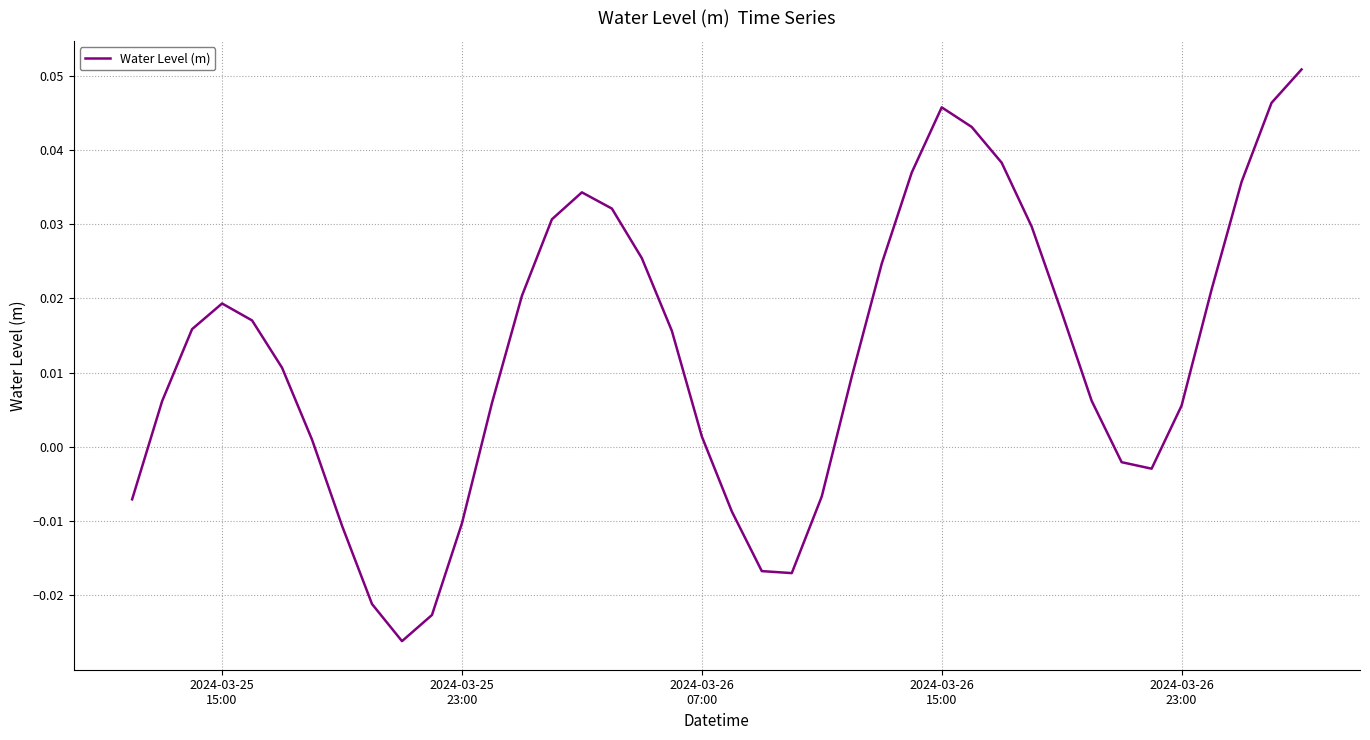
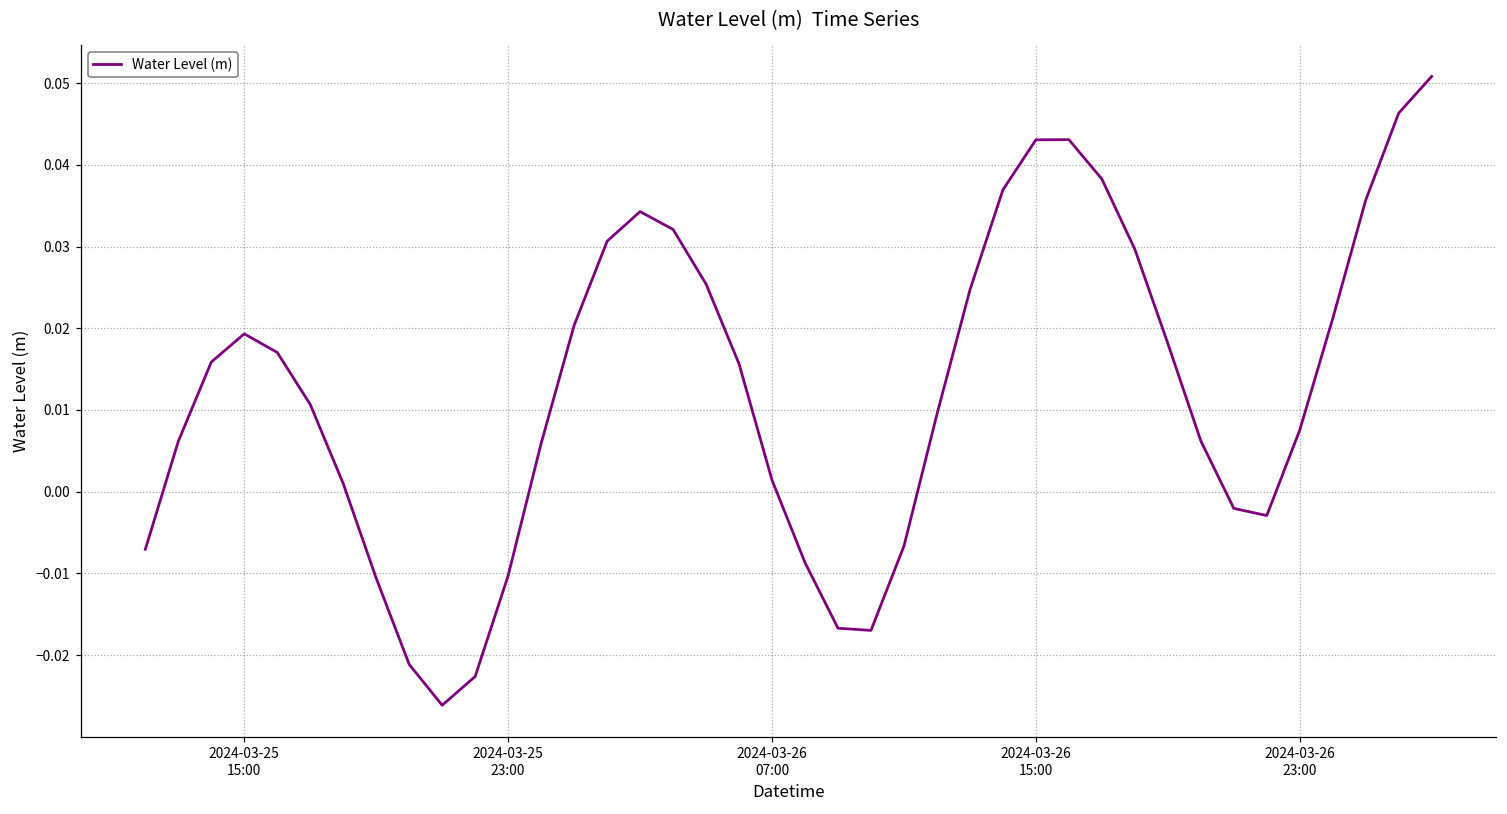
  {
    "2024-03-25 15:00": 0.019,
    "2024-03-25 23:00": -0.010,
    "2024-03-26 07:00": 0.001,
-   "2024-03-26 15:00": 0.046,
-   "2024-03-26 23:00": 0.006
+   "2024-03-26 15:00": 0.043,
+   "2024-03-26 23:00": 0.008
  }
